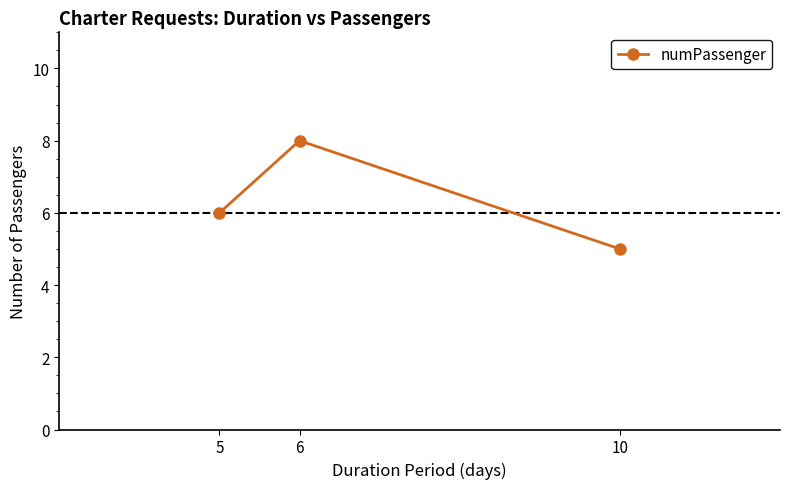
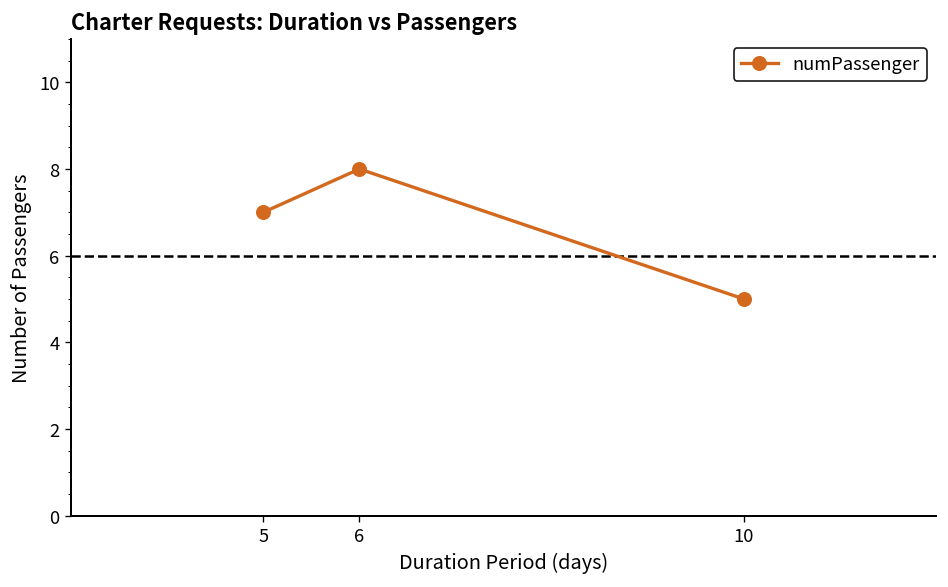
  {
-   "5": 6,
+   "5": 7,
    "6": 8,
    "10": 5
  }
